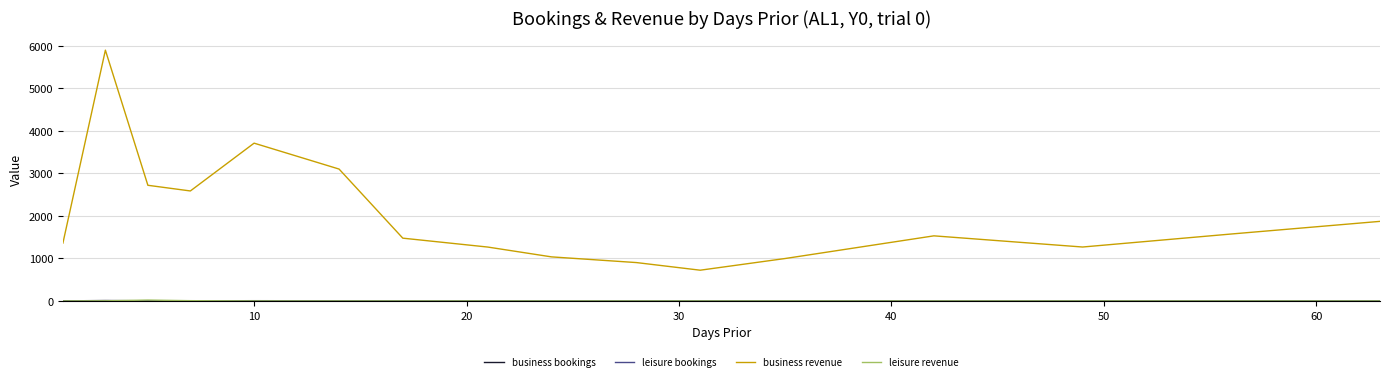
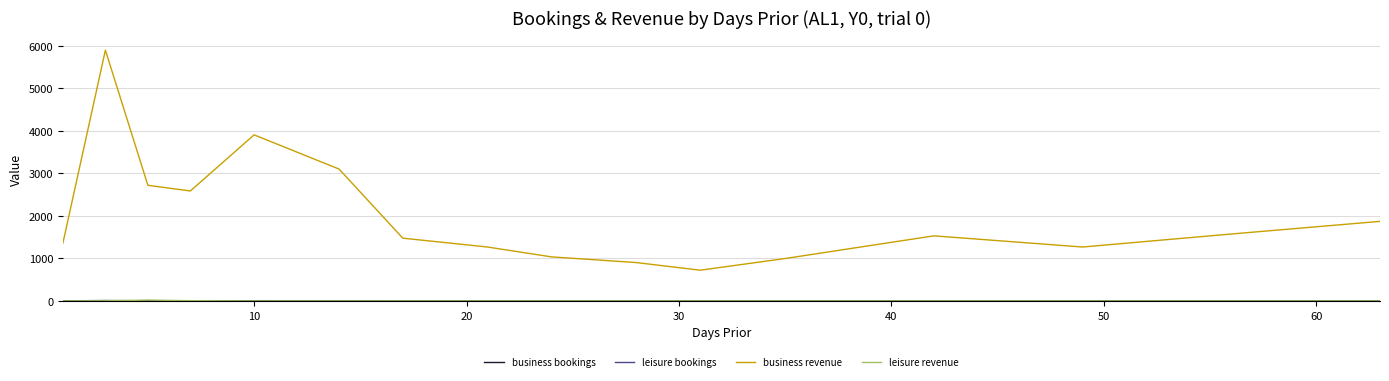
  {
    "business revenue": {
-     "10": 3700
+     "10": 3900
    }
  }
